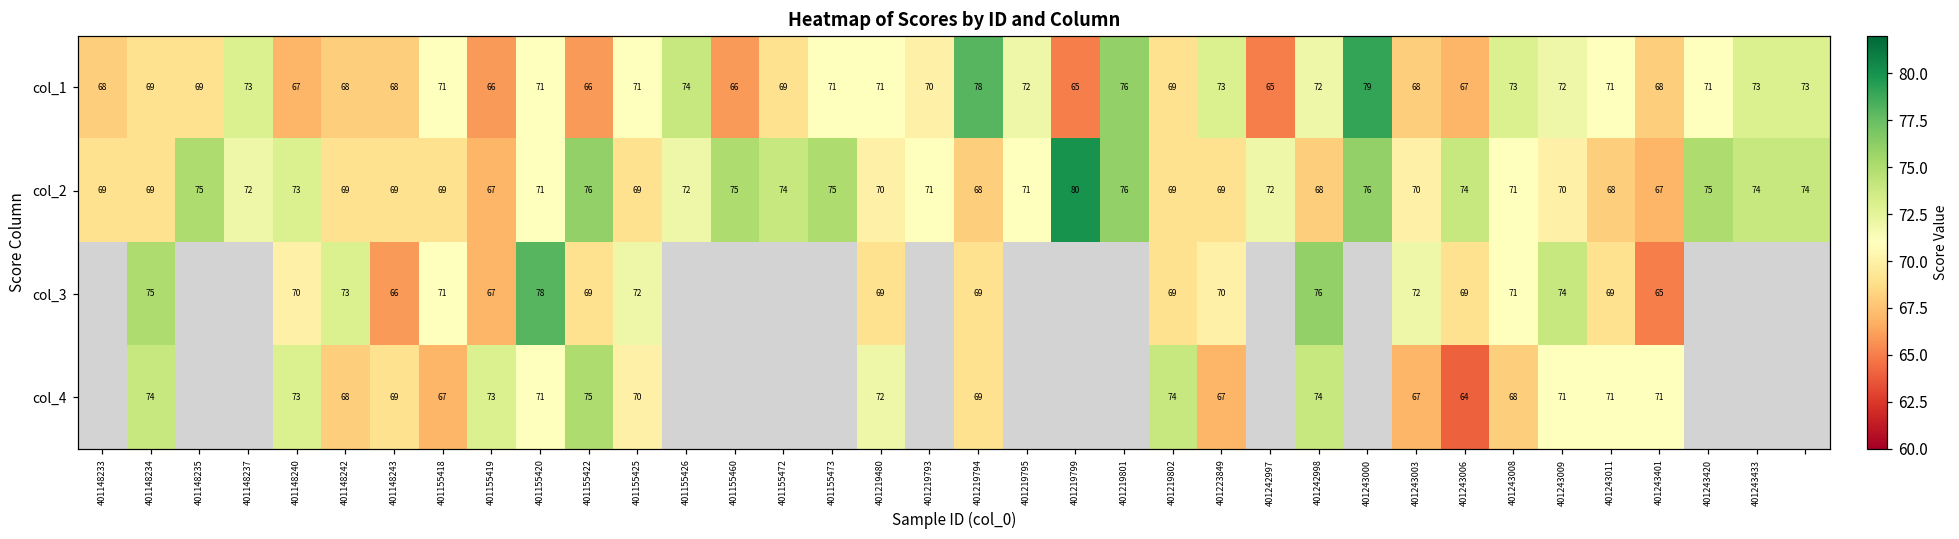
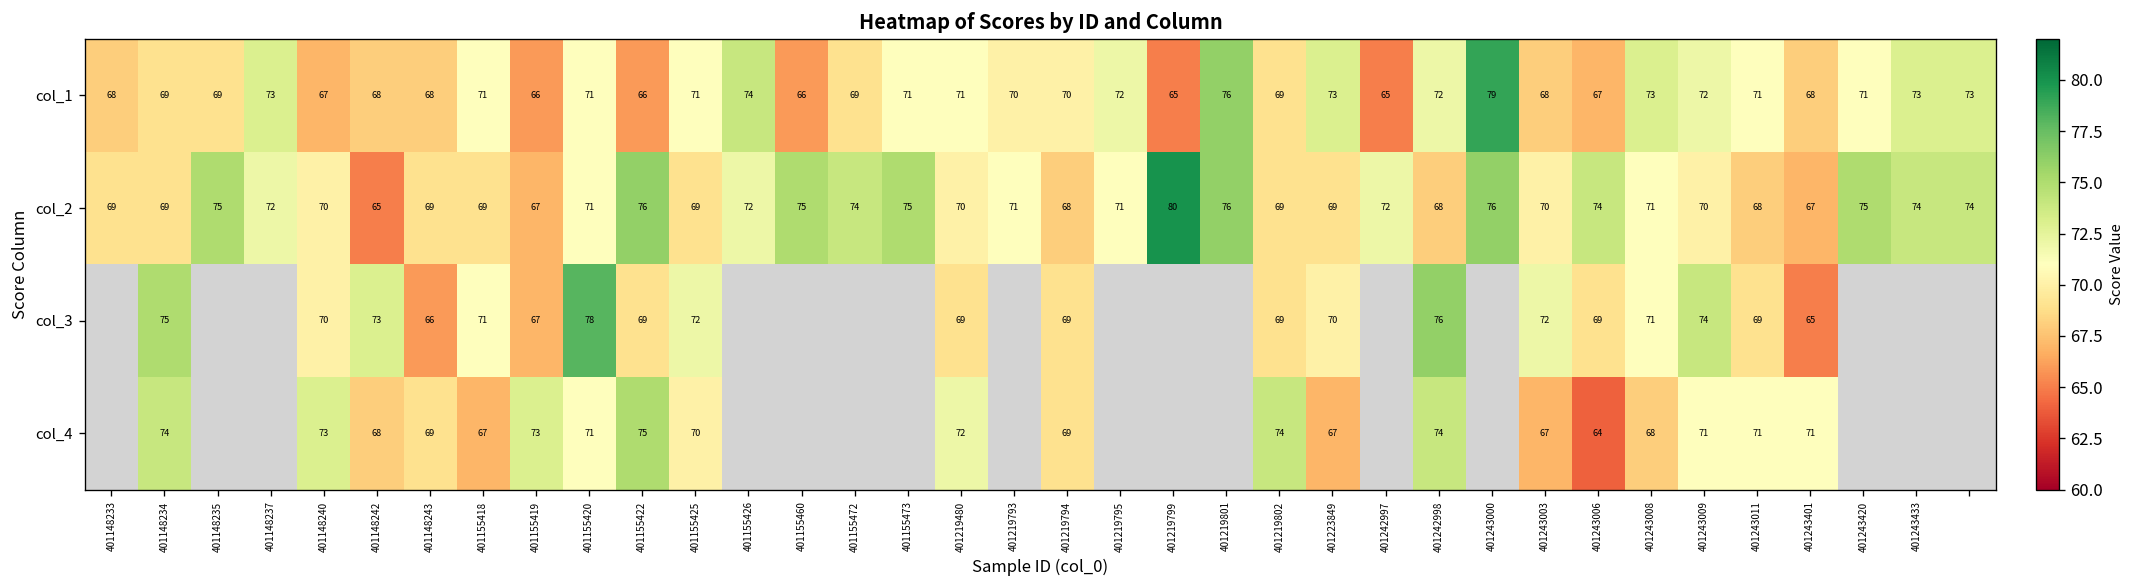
  {
    "col_1": {
      "401148233": 68,
      "401148234": 69,
      "401148235": 69,
      "401148237": 73,
      "401148240": 67,
      "401148242": 68,
      "401148243": 68,
      "401155418": 71,
      "401155419": 66,
      "401155420": 71,
      "401155422": 66,
      "401155425": 71,
      "401155426": 74,
      "401155460": 66,
      "401155472": 69,
      "401155473": 71,
      "401219480": 71,
      "401219793": 70,
-     "401219794": 78,
+     "401219794": 70,
      "401219795": 72,
      "401219799": 65,
      "401219801": 76,
      "401219802": 69,
      "401223849": 73,
      "401242997": 65,
      "401242998": 72,
      "401243000": 79,
      "401243003": 68,
      "401243006": 67,
      "401243008": 73,
      "401243009": 72,
      "401243011": 71,
      "401243401": 68,
      "401243420": 71,
      "401243433": 73
    },
    "col_2": {
      "401148233": 69,
      "401148234": 69,
      "401148235": 75,
      "401148237": 72,
-     "401148240": 73,
-     "401148242": 69,
+     "401148240": 70,
+     "401148242": 65,
      "401148243": 69,
      "401155418": 69,
      "401155419": 67,
      "401155420": 71,
      "401155422": 76,
      "401155425": 69,
      "401155426": 72,
      "401155460": 75,
      "401155472": 74,
      "401155473": 75,
      "401219480": 70,
      "401219793": 71,
      "401219794": 68,
      "401219795": 71,
      "401219799": 80,
      "401219801": 76,
      "401219802": 69,
      "401223849": 69,
      "401242997": 72,
      "401242998": 68,
      "401243000": 76,
      "401243003": 70,
      "401243006": 74,
      "401243008": 71,
      "401243009": 70,
      "401243011": 68,
      "401243401": 67,
      "401243420": 75,
      "401243433": 74
    },
    "col_3": {
      "401148234": 75,
      "401148240": 70,
      "401148242": 73,
      "401148243": 66,
      "401155418": 71,
      "401155419": 67,
      "401155420": 78,
      "401155422": 69,
      "401155425": 72,
      "401219480": 69,
      "401219794": 69,
      "401219802": 69,
      "401223849": 70,
      "401242998": 76,
      "401243003": 72,
      "401243006": 69,
      "401243008": 71,
      "401243009": 74,
      "401243011": 69,
      "401243401": 65
    },
    "col_4": {
      "401148234": 74,
      "401148240": 73,
      "401148242": 68,
      "401148243": 69,
      "401155418": 67,
      "401155419": 73,
      "401155420": 71,
      "401155422": 75,
      "401155425": 70,
      "401219480": 72,
      "401219794": 69,
      "401219802": 74,
      "401223849": 67,
      "401242998": 74,
      "401243003": 67,
      "401243006": 64,
      "401243008": 68,
      "401243009": 71,
      "401243011": 71,
      "401243401": 71
    }
  }
